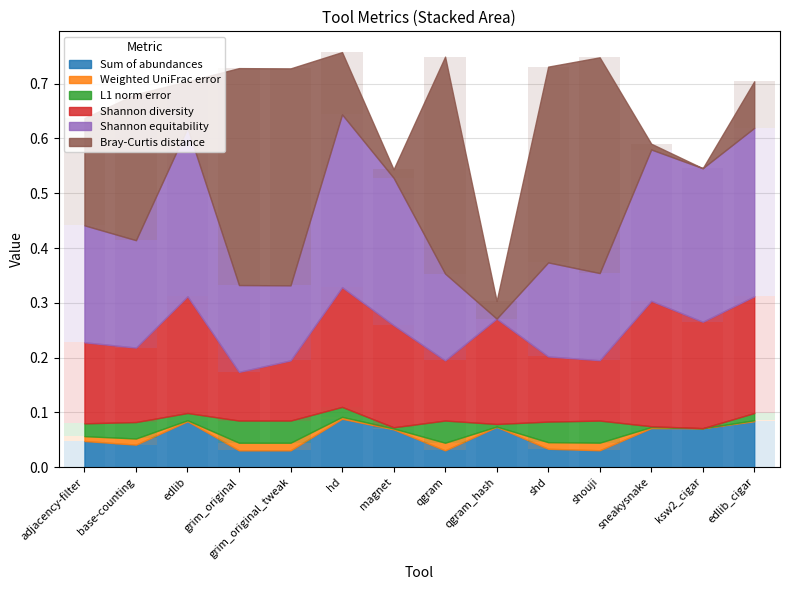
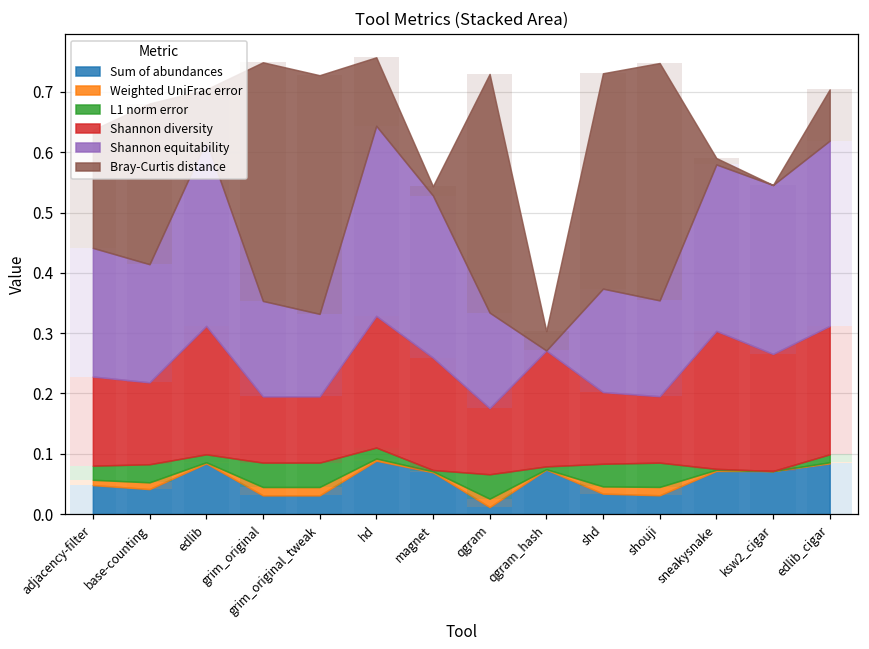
  {
    "Sum of abundances": {
      "adjacency-filter": 0.05,
      "base-counting": 0.04,
      "edlib": 0.08,
      "grim_original": 0.03,
      "grim_original_tweak": 0.03,
      "hd": 0.09,
      "magnet": 0.07,
-     "qgram": 0.03,
+     "qgram": 0.01,
      "qgram_hash": 0.07,
      "shd": 0.03,
      "shouji": 0.03,
      "sneakysnake": 0.07,
      "ksw2_cigar": 0.07,
      "edlib_cigar": 0.08
    },
    "Weighted UniFrac error": {
      "adjacency-filter": 0.01,
      "base-counting": 0.01,
      "grim_original": 0.01,
      "grim_original_tweak": 0.01,
      "qgram": 0.01,
      "shd": 0.01,
      "shouji": 0.01,
      "ksw2_cigar": 0.00
    },
    "L1 norm error": {
      "adjacency-filter": 0.02,
      "base-counting": 0.03,
      "edlib": 0.01,
      "grim_original": 0.04,
      "grim_original_tweak": 0.04,
      "hd": 0.02,
      "qgram": 0.04,
      "qgram_hash": 0.00,
      "shd": 0.04,
      "shouji": 0.04,
      "ksw2_cigar": 0.00,
      "edlib_cigar": 0.01
    },
    "Shannon diversity": {
      "adjacency-filter": 0.15,
      "base-counting": 0.14,
      "edlib": 0.21,
-     "grim_original": 0.09,
+     "grim_original": 0.11,
      "grim_original_tweak": 0.11,
      "hd": 0.22,
      "magnet": 0.19,
      "qgram": 0.11,
      "qgram_hash": 0.19,
      "shd": 0.12,
      "shouji": 0.11,
      "sneakysnake": 0.23,
      "ksw2_cigar": 0.19,
      "edlib_cigar": 0.21
    },
    "Shannon equitability": {
      "adjacency-filter": 0.21,
      "base-counting": 0.20,
      "grim_original": 0.16,
      "grim_original_tweak": 0.14,
      "hd": 0.32,
      "magnet": 0.27,
      "qgram": 0.16,
      "qgram_hash": 0.00,
      "shd": 0.17,
      "shouji": 0.16,
      "sneakysnake": 0.28,
      "ksw2_cigar": 0.28,
      "edlib_cigar": 0.31
    },
    "Bray-Curtis distance": {
      "grim_original": 0.40,
      "grim_original_tweak": 0.40,
      "hd": 0.11,
      "magnet": 0.02,
      "qgram": 0.40,
      "qgram_hash": 0.03,
      "shd": 0.36,
      "shouji": 0.39,
      "sneakysnake": 0.01,
      "ksw2_cigar": 0.00,
      "edlib_cigar": 0.08
    }
  }
